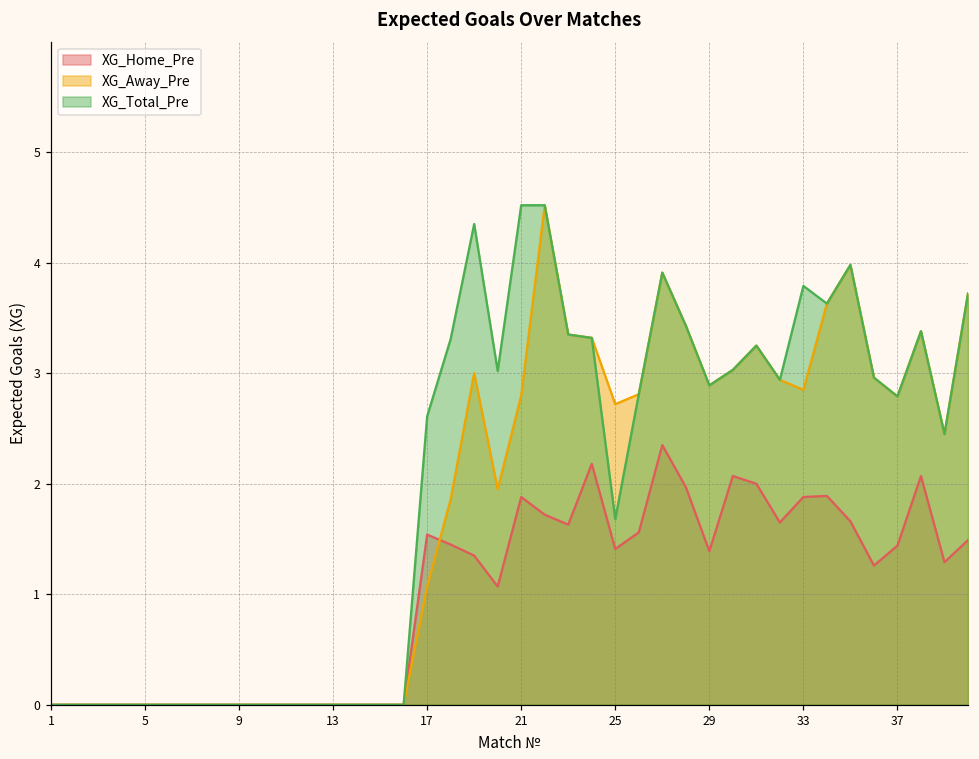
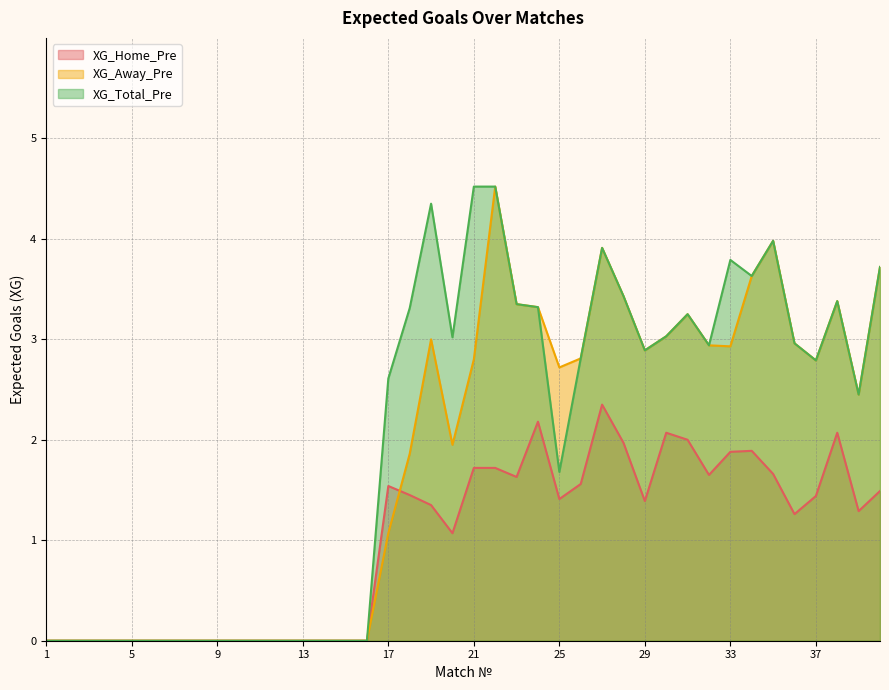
  {
    "XG_Home_Pre": {
      "17": 1.54,
-     "21": 1.88,
+     "21": 1.72,
      "25": 1.41,
      "29": 1.39,
      "33": 1.88,
      "37": 1.44
    },
    "XG_Away_Pre": {
      "17": 1.07,
      "21": 2.80,
      "25": 2.72,
-     "33": 2.85
+     "33": 2.93
    },
    "XG_Total_Pre": {
      "17": 2.61,
      "21": 4.52,
      "25": 1.68,
      "33": 3.79
    }
  }
